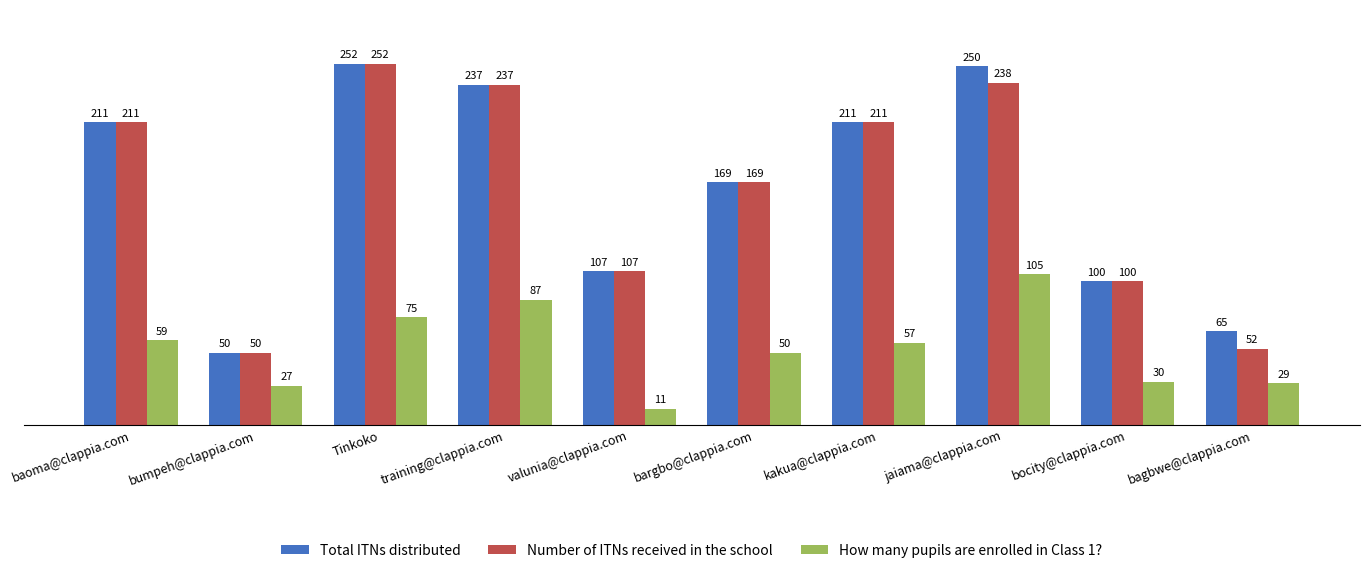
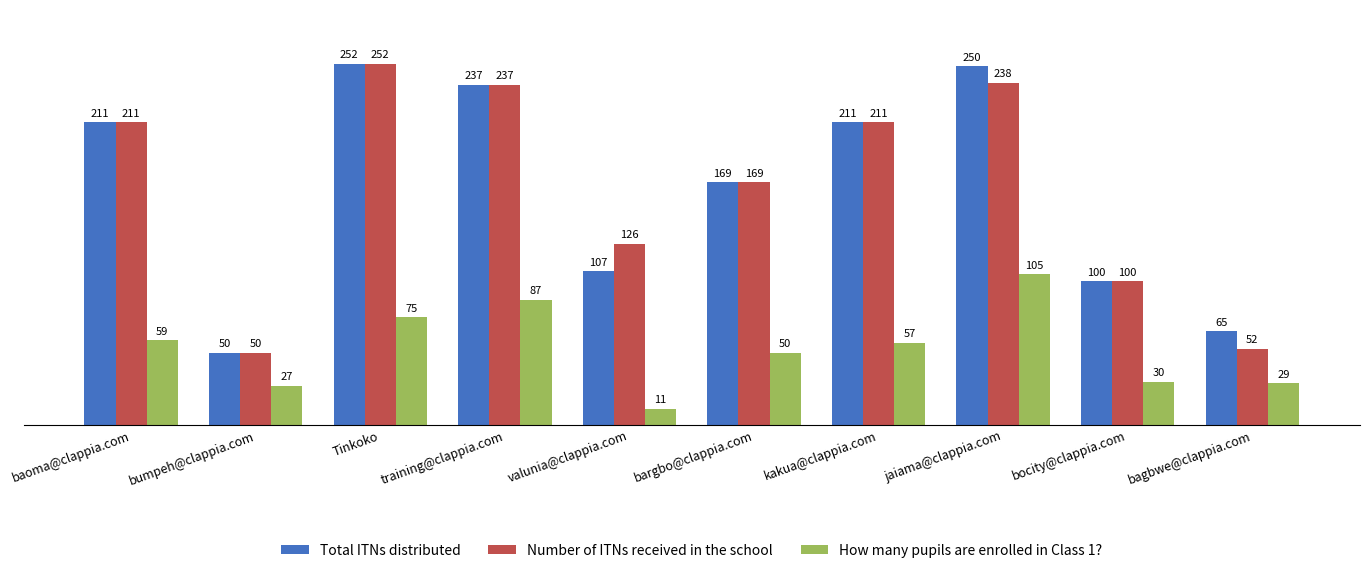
  {
    "Total ITNs distributed": {
      "baoma@clappia.com": 211,
      "bumpeh@clappia.com": 50,
      "Tinkoko": 252,
      "training@clappia.com": 237,
      "valunia@clappia.com": 107,
      "bargbo@clappia.com": 169,
      "kakua@clappia.com": 211,
      "jaiama@clappia.com": 250,
      "bocity@clappia.com": 100,
      "bagbwe@clappia.com": 65
    },
    "Number of ITNs received in the school": {
      "baoma@clappia.com": 211,
      "bumpeh@clappia.com": 50,
      "Tinkoko": 252,
      "training@clappia.com": 237,
-     "valunia@clappia.com": 107,
+     "valunia@clappia.com": 126,
      "bargbo@clappia.com": 169,
      "kakua@clappia.com": 211,
      "jaiama@clappia.com": 238,
      "bocity@clappia.com": 100
    },
    "How many pupils are enrolled in Class 1?": {
      "baoma@clappia.com": 59,
      "bumpeh@clappia.com": 27,
      "Tinkoko": 75,
      "training@clappia.com": 87,
      "valunia@clappia.com": 11,
      "bargbo@clappia.com": 50,
      "kakua@clappia.com": 57,
      "jaiama@clappia.com": 105,
      "bocity@clappia.com": 30,
      "bagbwe@clappia.com": 29
    }
  }
